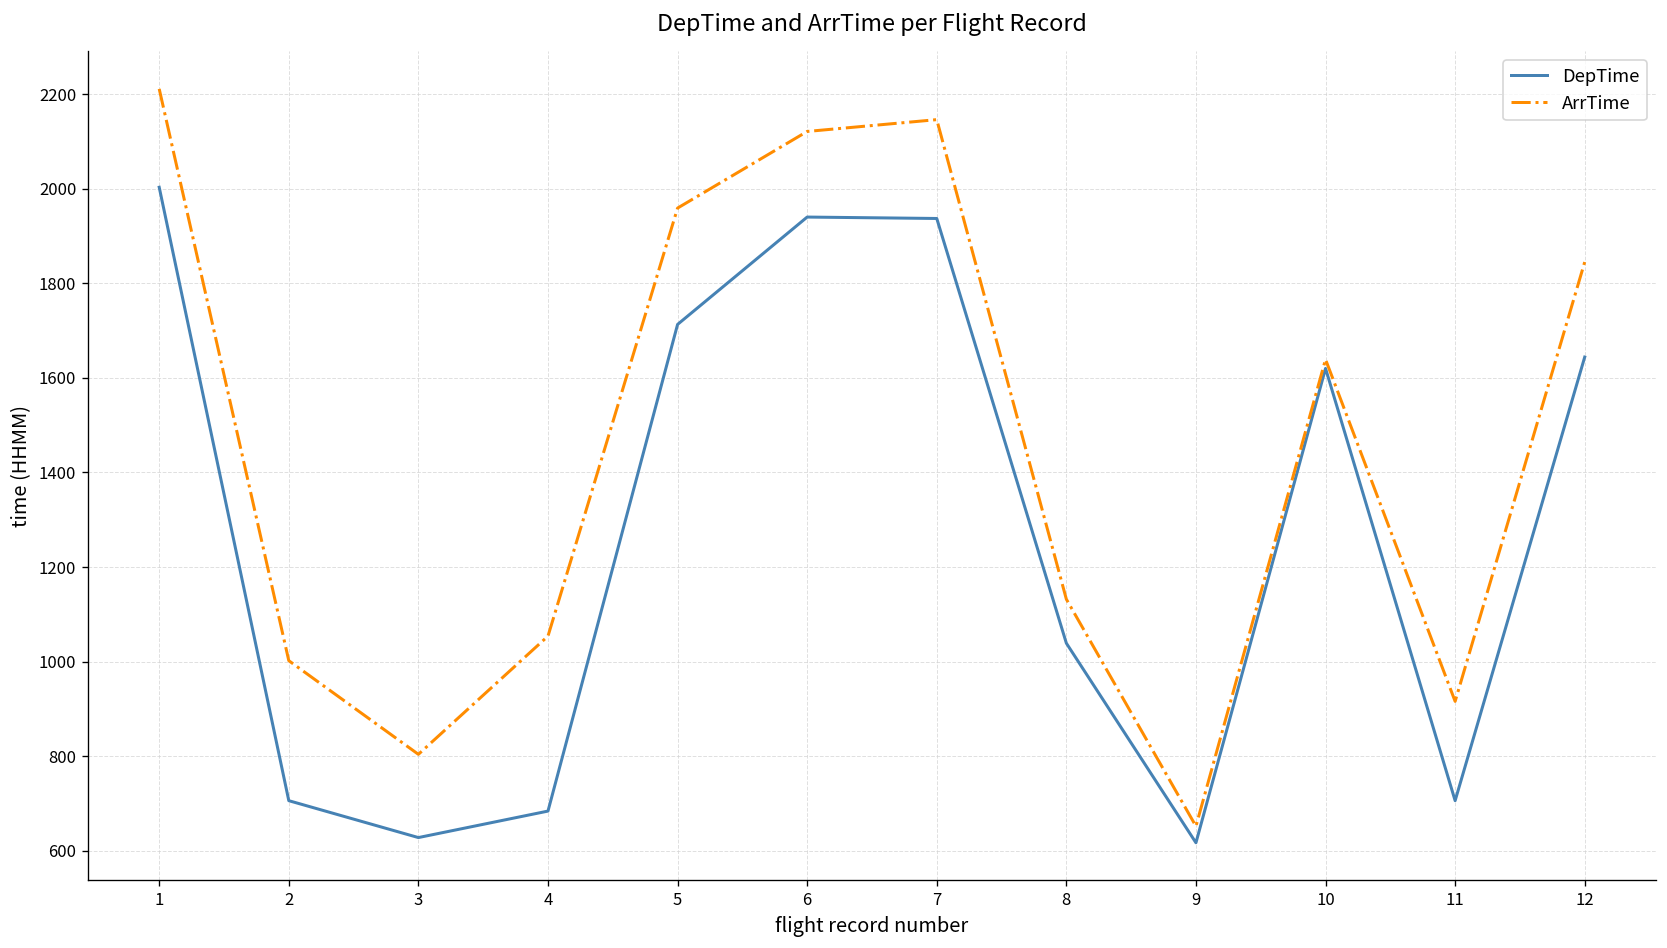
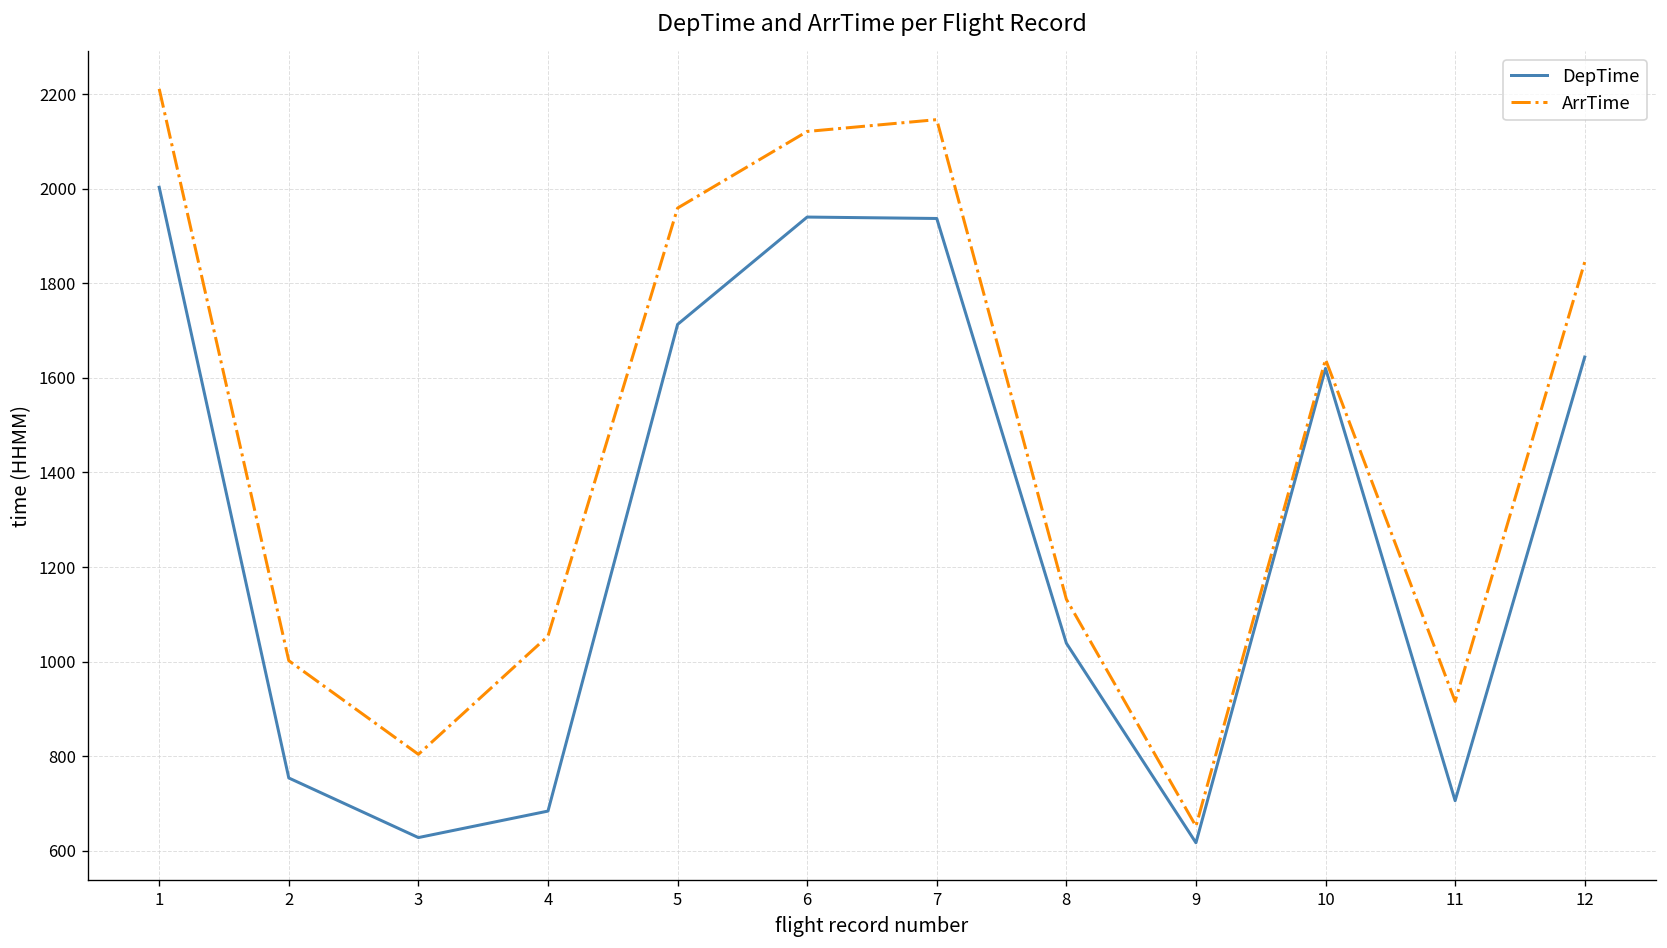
  {
    "DepTime": {
      "1": 2000,
-     "2": 710,
+     "2": 750,
      "3": 630,
      "4": 680,
      "5": 1710,
      "6": 1940,
      "7": 1940,
      "8": 1040,
      "9": 620,
      "10": 1620,
      "11": 710,
      "12": 1640
    },
    "ArrTime": {
      "1": 2210,
      "2": 1000,
      "3": 800,
      "4": 1050,
      "5": 1960,
      "6": 2120,
      "7": 2150,
      "8": 1130,
      "9": 650,
      "10": 1640,
      "11": 920,
      "12": 1850
    }
  }
